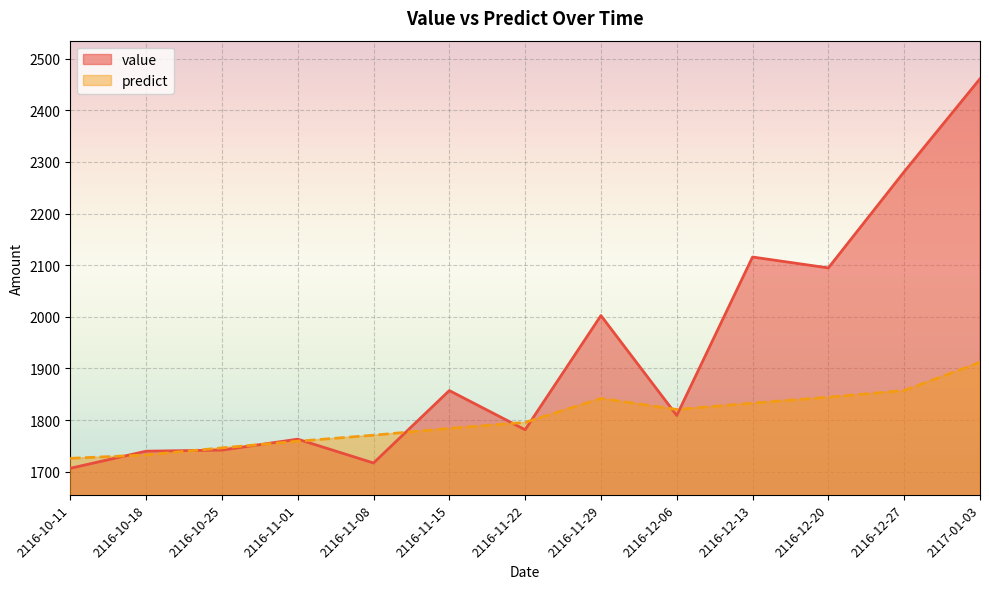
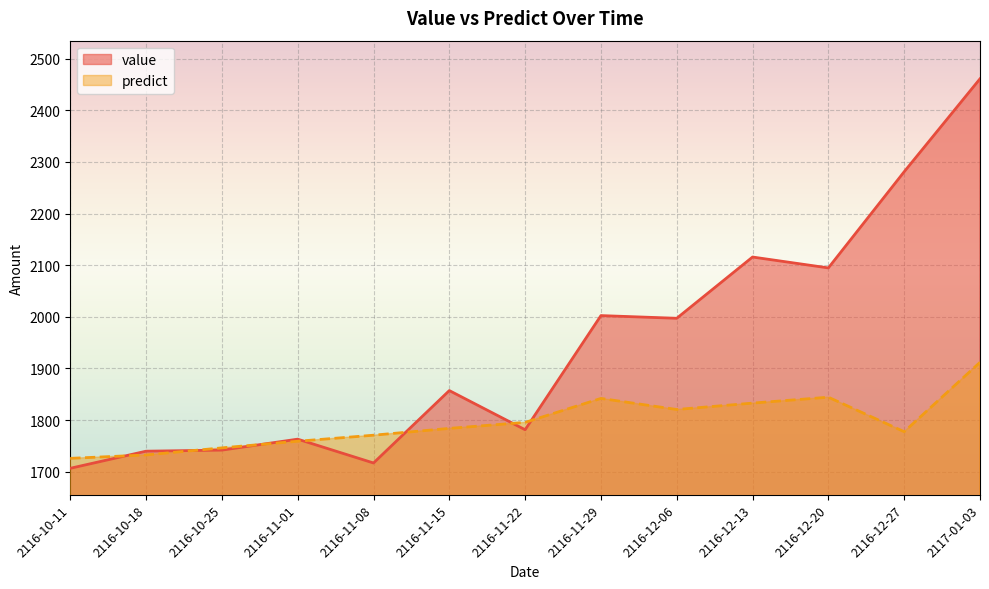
  {
    "value": {
      "2116-10-11": 1710,
      "2116-10-18": 1740,
      "2116-11-08": 1720,
      "2116-11-15": 1860,
      "2116-11-22": 1780,
      "2116-11-29": 2000,
-     "2116-12-06": 1810,
+     "2116-12-06": 2000,
      "2116-12-13": 2120,
      "2116-12-20": 2090,
      "2116-12-27": 2280,
      "2117-01-03": 2460
    },
    "predict": {
      "2116-10-11": 1730,
      "2116-10-18": 1730,
      "2116-11-08": 1770,
      "2116-11-15": 1780,
      "2116-11-22": 1800,
      "2116-11-29": 1840,
      "2116-12-06": 1820,
      "2116-12-13": 1830,
      "2116-12-20": 1840,
-     "2116-12-27": 1860,
+     "2116-12-27": 1780,
      "2117-01-03": 1910
    }
  }
